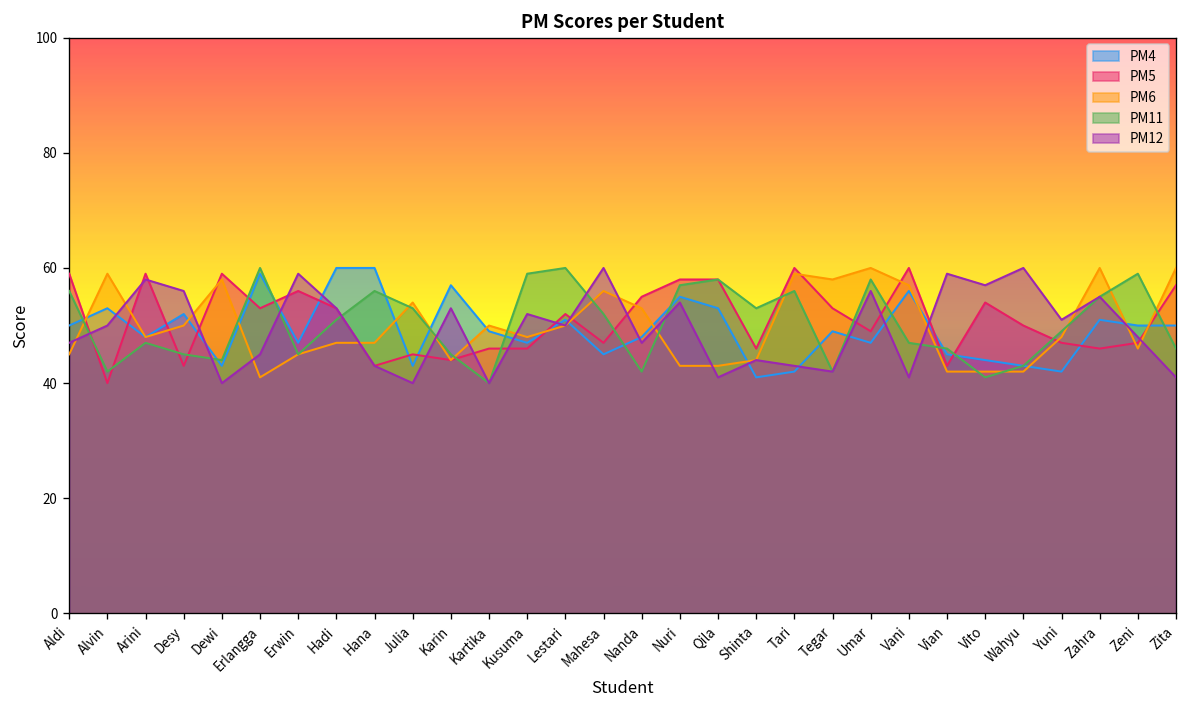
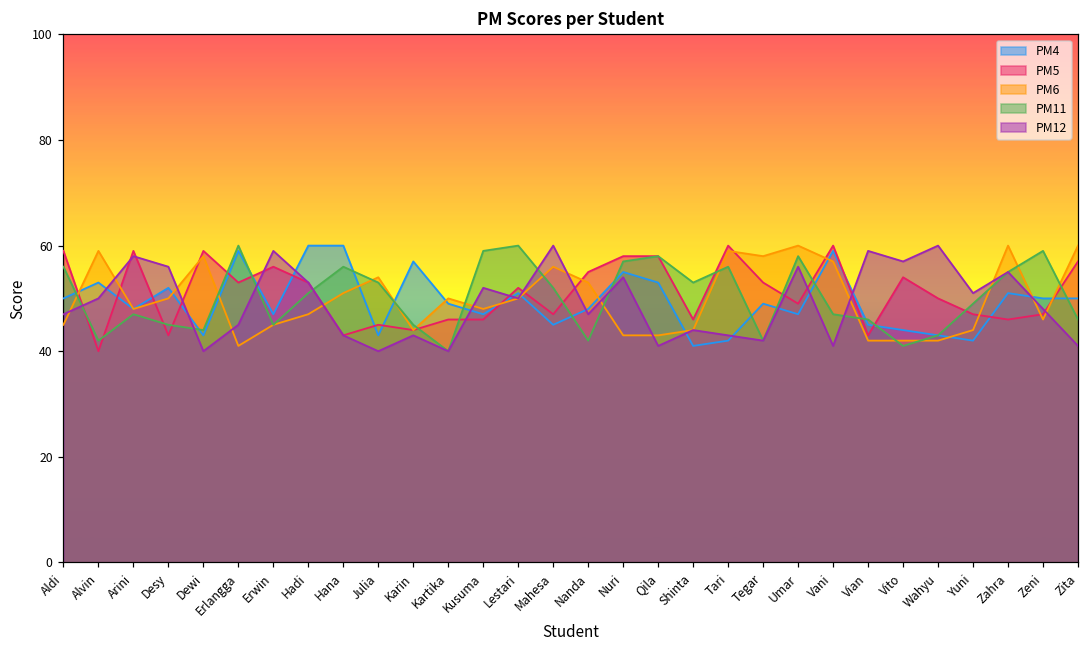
  {
    "PM4": {
      "Aldi": 50,
      "Alvin": 53,
      "Desy": 52,
      "Dewi": 43,
      "Erlangga": 59,
      "Erwin": 47,
      "Hadi": 60,
      "Hana": 60,
      "Julia": 43,
      "Karin": 57,
      "Kartika": 49,
      "Kusuma": 47,
      "Lestari": 51,
      "Mahesa": 45,
      "Nanda": 48,
      "Nuri": 55,
      "Qila": 53,
      "Shinta": 41,
      "Tari": 42,
      "Tegar": 49,
      "Umar": 47,
-     "Vani": 56,
+     "Vani": 59,
      "Vian": 45,
      "Vito": 44,
      "Yuni": 42,
      "Zahra": 51,
      "Zeni": 50,
      "Zita": 50
    },
    "PM5": {
      "Aldi": 59,
      "Alvin": 40,
      "Arini": 59,
      "Desy": 43,
      "Dewi": 59,
      "Erlangga": 53,
      "Erwin": 56,
      "Julia": 45,
      "Kartika": 46,
      "Kusuma": 46,
      "Lestari": 52,
      "Mahesa": 47,
      "Nanda": 55,
      "Nuri": 58,
      "Shinta": 46,
      "Tari": 60,
      "Tegar": 53,
      "Umar": 49,
      "Vani": 60,
      "Vian": 43,
      "Vito": 54,
      "Wahyu": 50,
      "Yuni": 47,
      "Zahra": 46,
      "Zeni": 47,
      "Zita": 57
    },
    "PM6": {
      "Aldi": 45,
      "Alvin": 59,
      "Desy": 50,
      "Dewi": 58,
      "Erlangga": 41,
      "Hadi": 47,
-     "Hana": 47,
+     "Hana": 51,
      "Julia": 54,
      "Kartika": 50,
      "Kusuma": 48,
      "Mahesa": 56,
      "Nanda": 53,
      "Nuri": 43,
      "Qila": 43,
      "Tari": 59,
      "Tegar": 58,
      "Umar": 60,
      "Vani": 57,
      "Vian": 42,
      "Vito": 42,
      "Wahyu": 42,
-     "Yuni": 48,
+     "Yuni": 44,
      "Zahra": 60,
      "Zeni": 46,
      "Zita": 60
    },
    "PM11": {
      "Aldi": 56,
      "Alvin": 42,
      "Arini": 47,
      "Desy": 45,
      "Dewi": 44,
      "Erlangga": 60,
      "Hadi": 51,
      "Hana": 56,
      "Julia": 53,
      "Karin": 45,
      "Kusuma": 59,
      "Lestari": 60,
      "Mahesa": 52,
      "Nanda": 42,
      "Nuri": 57,
      "Shinta": 53,
      "Tari": 56,
      "Umar": 58,
      "Vani": 47,
      "Vian": 46,
      "Vito": 41,
      "Yuni": 49,
      "Zeni": 59,
      "Zita": 46
    },
    "PM12": {
      "Aldi": 47,
      "Alvin": 50,
      "Arini": 58,
      "Desy": 56,
      "Dewi": 40,
      "Erlangga": 45,
      "Erwin": 59,
      "Julia": 40,
-     "Karin": 53,
+     "Karin": 43,
      "Kusuma": 52,
      "Mahesa": 60,
      "Nanda": 47,
      "Nuri": 54,
      "Qila": 41,
      "Tari": 43,
      "Umar": 56,
      "Vani": 41,
      "Vian": 59,
      "Vito": 57,
      "Wahyu": 60,
      "Yuni": 51,
      "Zeni": 48,
      "Zita": 41
    }
  }
